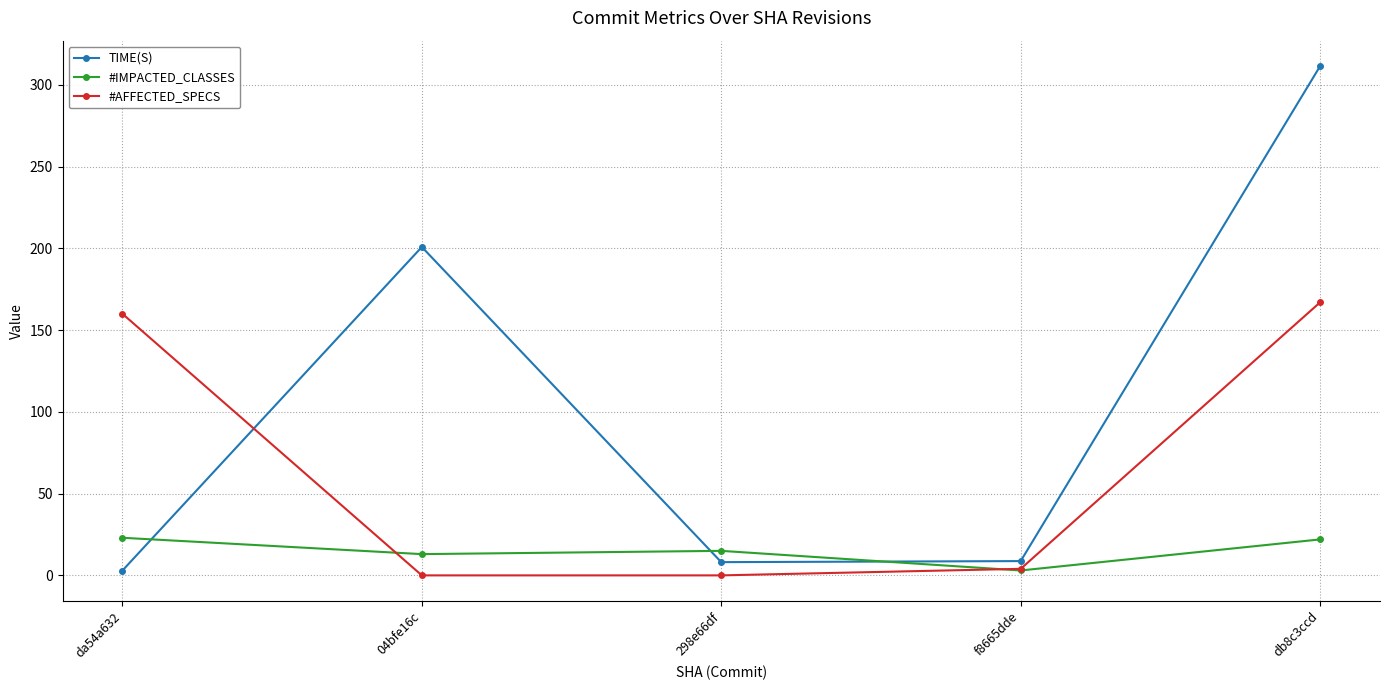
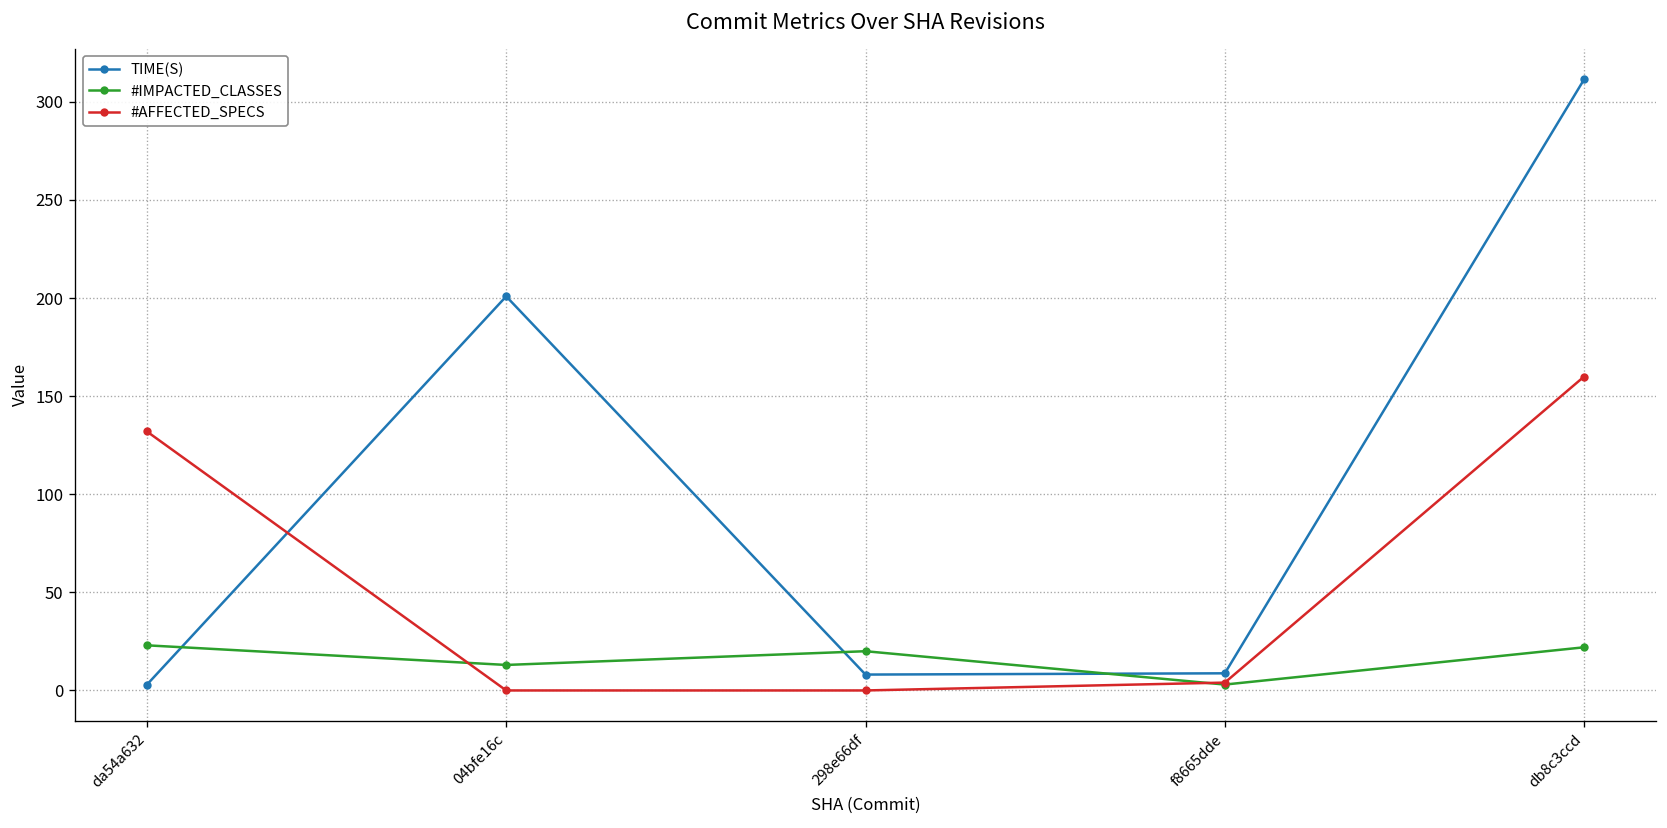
  {
    "TIME(S)": {
      "da54a632": 3,
      "04bfe16c": 201,
      "298e66df": 8,
      "f8665dde": 9,
      "db8c3ccd": 311
    },
    "#IMPACTED_CLASSES": {
      "da54a632": 23,
      "04bfe16c": 13,
-     "298e66df": 15,
+     "298e66df": 20,
      "db8c3ccd": 22
    },
    "#AFFECTED_SPECS": {
-     "da54a632": 160,
+     "da54a632": 132,
      "04bfe16c": 0,
      "298e66df": 0,
-     "db8c3ccd": 167
+     "db8c3ccd": 160
    }
  }
